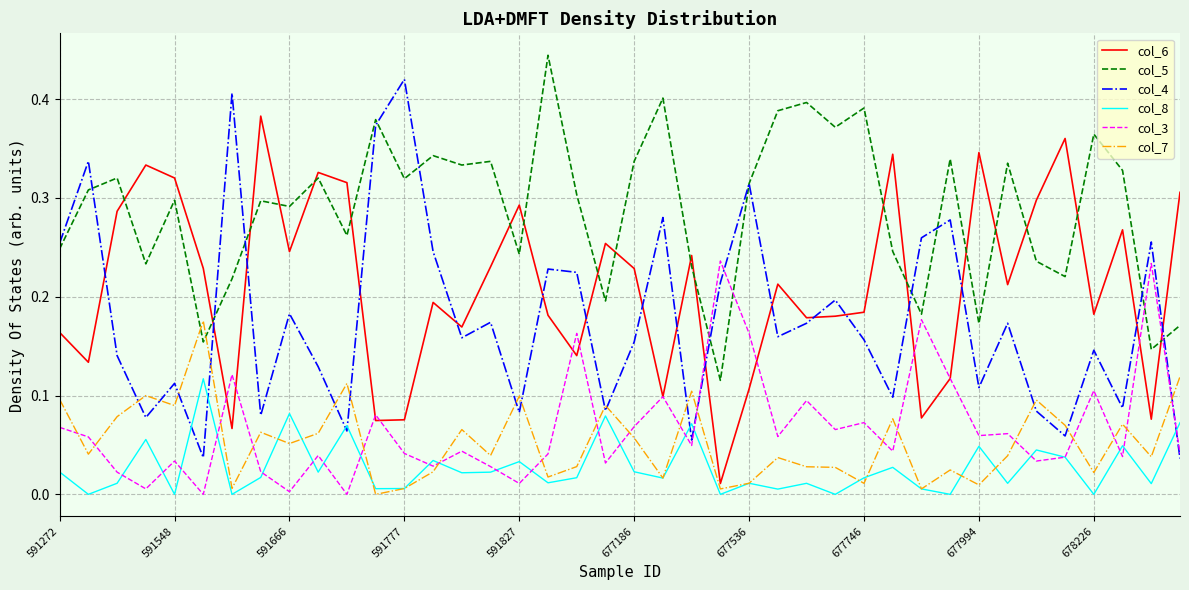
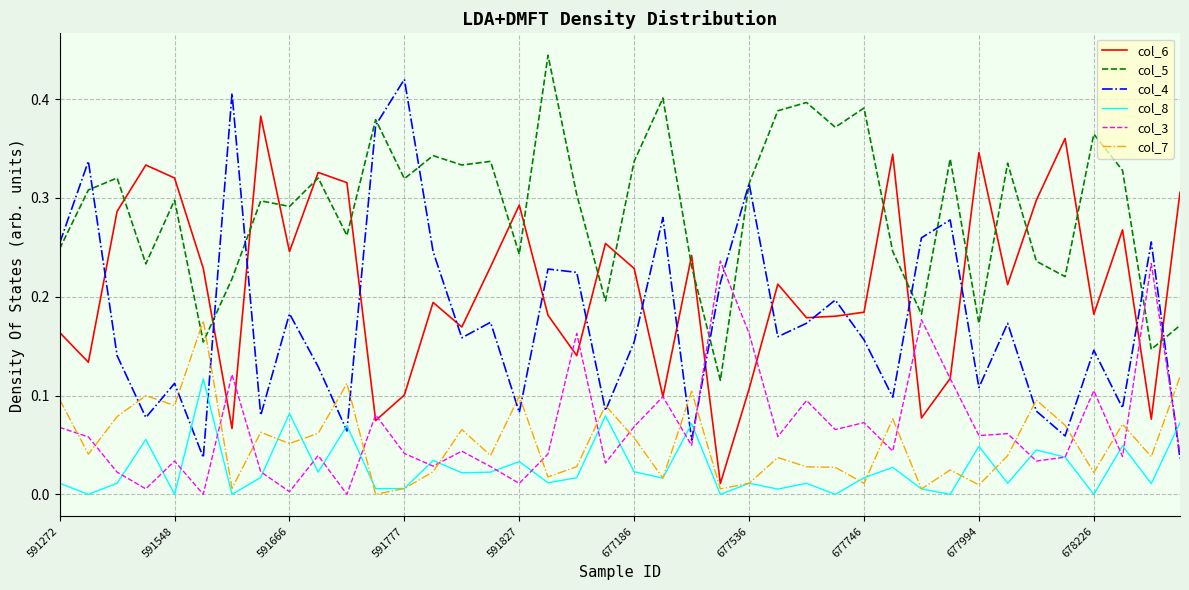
  {
    "col_6": {
      "591272": 0.16,
      "591548": 0.32,
      "591666": 0.25,
-     "591777": 0.08,
+     "591777": 0.10,
      "591827": 0.29,
      "677186": 0.23,
      "677536": 0.11,
      "677746": 0.18,
      "677994": 0.35,
      "678226": 0.18
    },
    "col_5": {
      "591272": 0.25,
      "591548": 0.30,
      "591666": 0.29,
      "591777": 0.32,
      "591827": 0.24,
      "677186": 0.34,
      "677746": 0.39,
      "677994": 0.17,
      "678226": 0.36
    },
    "col_4": {
      "591272": 0.25,
      "591548": 0.11,
      "591666": 0.18,
      "591777": 0.42,
      "591827": 0.08,
      "677186": 0.15,
      "677746": 0.16,
      "677994": 0.11,
      "678226": 0.15
    },
    "col_8": {
-     "591272": 0.02,
+     "591272": 0.01,
      "591548": 0.00,
      "591666": 0.08,
      "591827": 0.03,
      "677186": 0.02,
      "677746": 0.02,
      "677994": 0.05,
      "678226": 0.00
    },
    "col_3": {
      "591272": 0.07,
      "591548": 0.03,
      "591666": 0.00,
      "591777": 0.04,
      "591827": 0.01,
      "677186": 0.07,
      "677536": 0.16,
      "677746": 0.07,
      "677994": 0.06,
      "678226": 0.10
    },
    "col_7": {
      "591272": 0.10,
      "591548": 0.09,
      "591666": 0.05,
      "591827": 0.10,
      "677186": 0.06,
      "677746": 0.01,
      "677994": 0.01,
      "678226": 0.02
    }
  }
